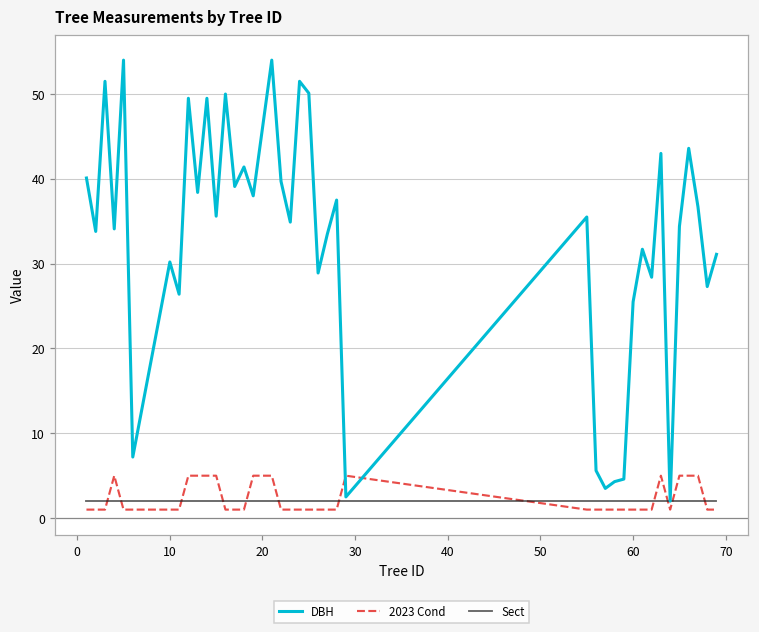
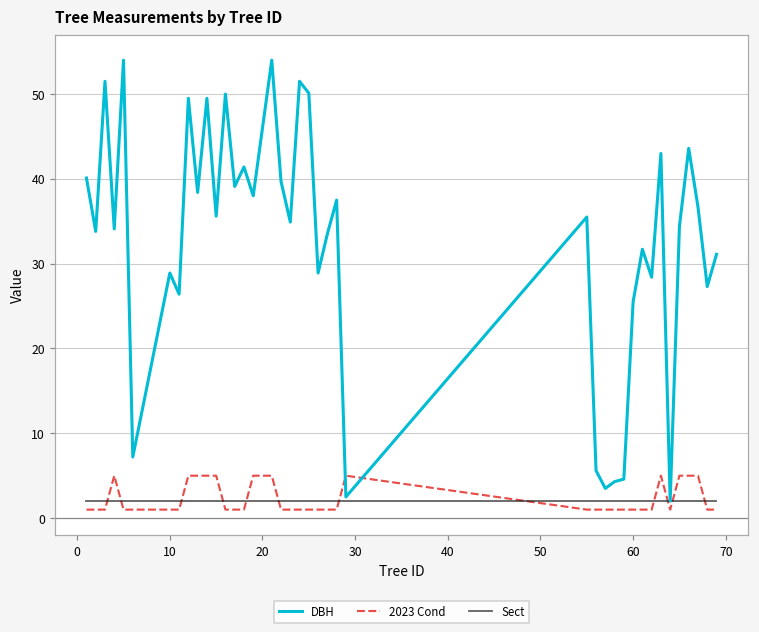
  {
    "DBH": {
-     "10": 30,
+     "10": 29,
      "60": 26
    },
    "2023 Cond": {
      "10": 1,
      "60": 1
    },
    "Sect": {
      "10": 2,
      "60": 2
    }
  }
